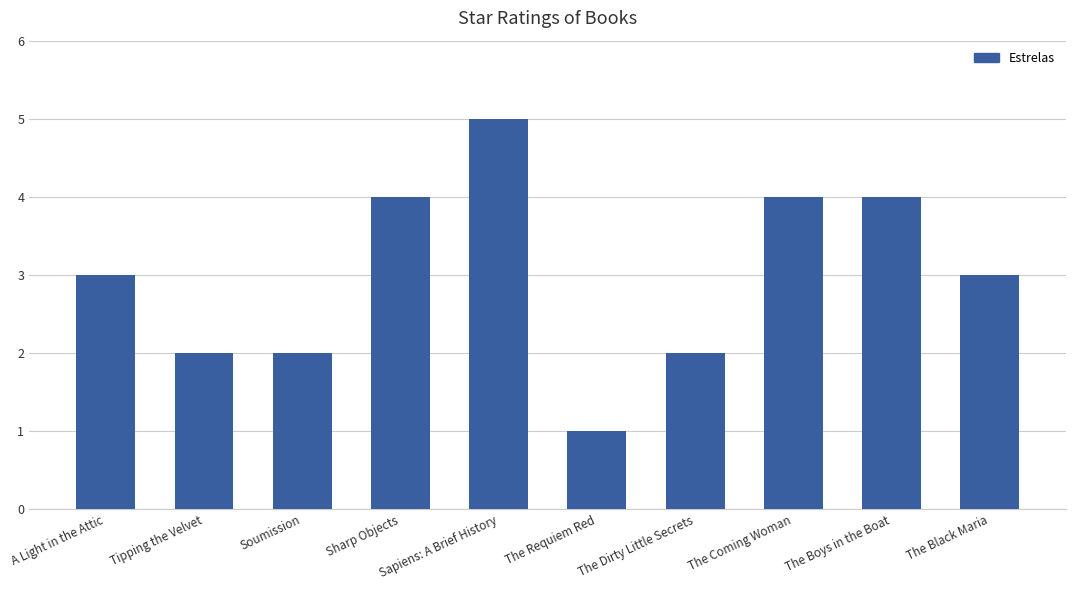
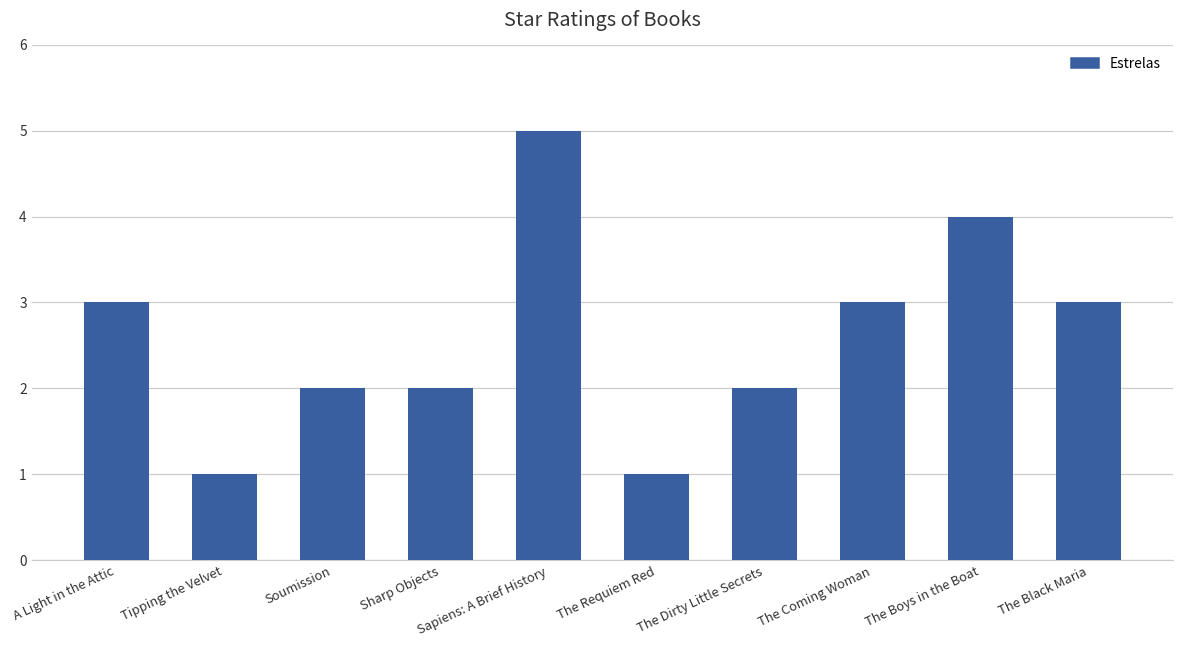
  {
    "A Light in the Attic": 3,
-   "Tipping the Velvet": 2,
+   "Tipping the Velvet": 1,
    "Soumission": 2,
-   "Sharp Objects": 4,
+   "Sharp Objects": 2,
    "Sapiens: A Brief History": 5,
    "The Requiem Red": 1,
    "The Dirty Little Secrets": 2,
-   "The Coming Woman": 4,
+   "The Coming Woman": 3,
    "The Boys in the Boat": 4,
    "The Black Maria": 3
  }
